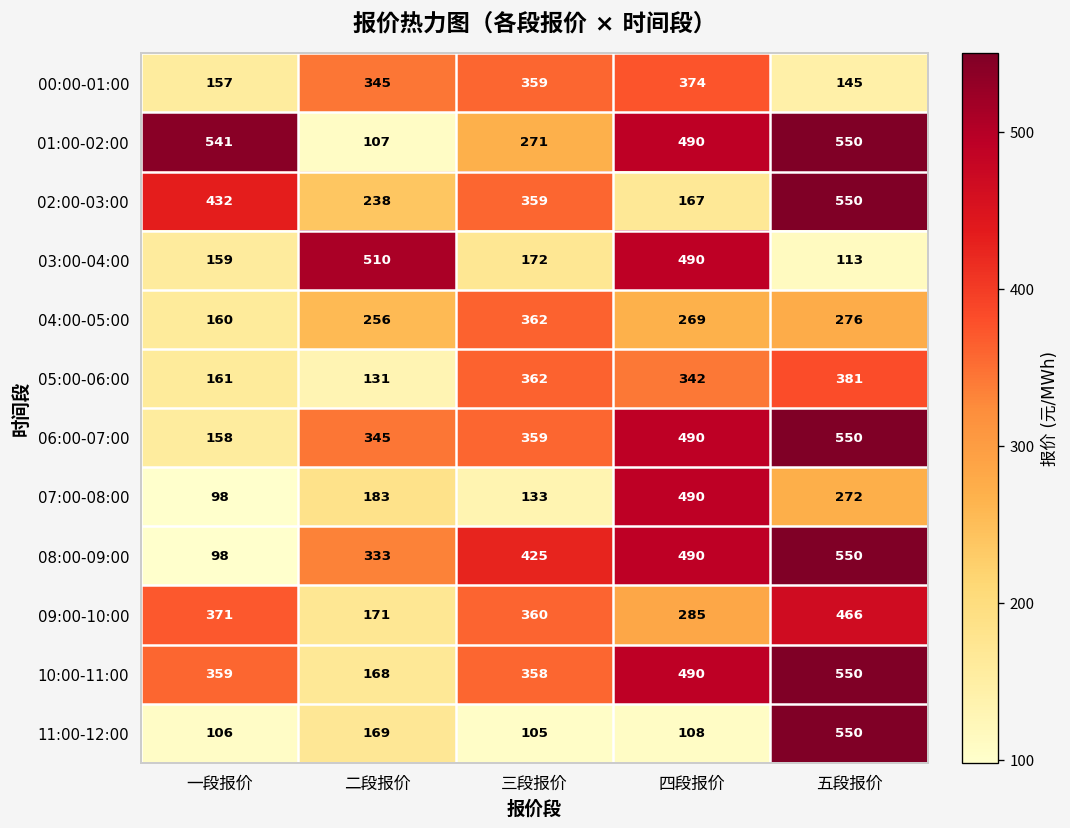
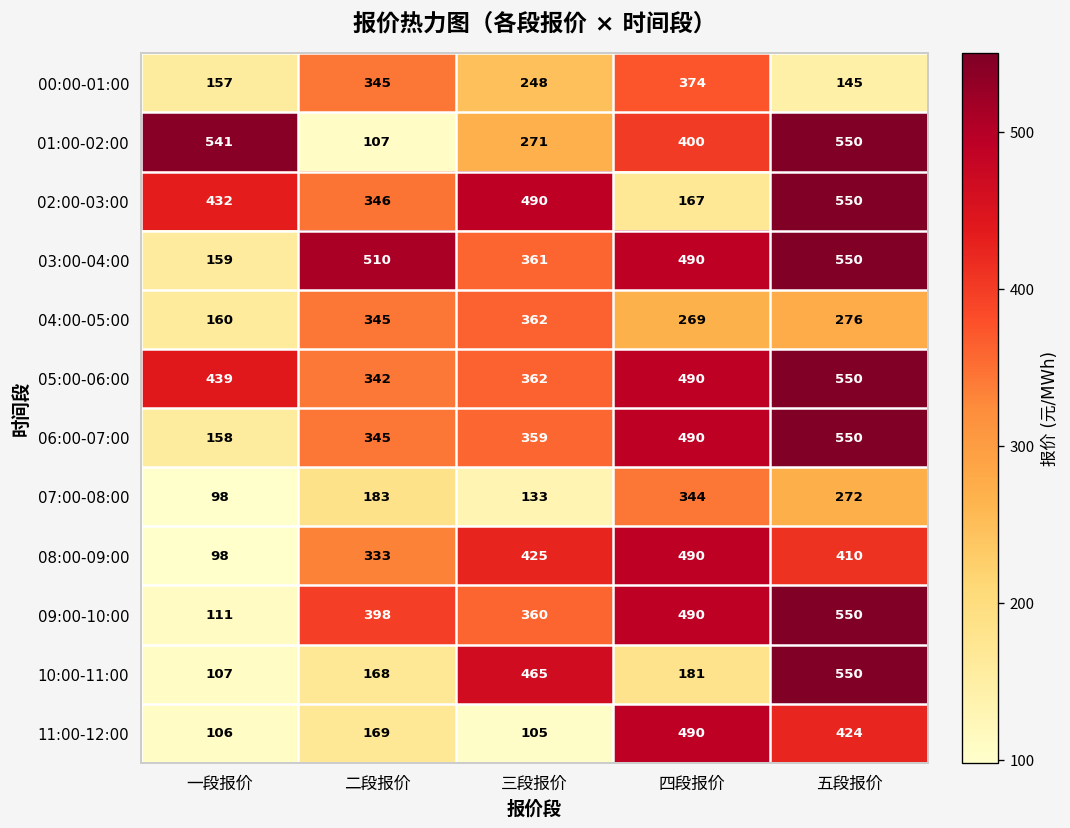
  {
    "00:00-01:00": {
      "一段报价": 157,
      "二段报价": 345,
-     "三段报价": 359,
+     "三段报价": 248,
      "四段报价": 374,
      "五段报价": 145
    },
    "01:00-02:00": {
      "一段报价": 541,
      "二段报价": 107,
      "三段报价": 271,
-     "四段报价": 490,
+     "四段报价": 400,
      "五段报价": 550
    },
    "02:00-03:00": {
      "一段报价": 432,
-     "二段报价": 238,
-     "三段报价": 359,
+     "二段报价": 346,
+     "三段报价": 490,
      "四段报价": 167,
      "五段报价": 550
    },
    "03:00-04:00": {
      "一段报价": 159,
      "二段报价": 510,
-     "三段报价": 172,
+     "三段报价": 361,
      "四段报价": 490,
-     "五段报价": 113
+     "五段报价": 550
    },
    "04:00-05:00": {
      "一段报价": 160,
-     "二段报价": 256,
+     "二段报价": 345,
      "三段报价": 362,
      "四段报价": 269,
      "五段报价": 276
    },
    "05:00-06:00": {
-     "一段报价": 161,
-     "二段报价": 131,
+     "一段报价": 439,
+     "二段报价": 342,
      "三段报价": 362,
-     "四段报价": 342,
-     "五段报价": 381
+     "四段报价": 490,
+     "五段报价": 550
    },
    "06:00-07:00": {
      "一段报价": 158,
      "二段报价": 345,
      "三段报价": 359,
      "四段报价": 490,
      "五段报价": 550
    },
    "07:00-08:00": {
      "一段报价": 98,
      "二段报价": 183,
      "三段报价": 133,
-     "四段报价": 490,
+     "四段报价": 344,
      "五段报价": 272
    },
    "08:00-09:00": {
      "一段报价": 98,
      "二段报价": 333,
      "三段报价": 425,
      "四段报价": 490,
-     "五段报价": 550
+     "五段报价": 410
    },
    "09:00-10:00": {
-     "一段报价": 371,
-     "二段报价": 171,
+     "一段报价": 111,
+     "二段报价": 398,
      "三段报价": 360,
-     "四段报价": 285,
-     "五段报价": 466
+     "四段报价": 490,
+     "五段报价": 550
    },
    "10:00-11:00": {
-     "一段报价": 359,
+     "一段报价": 107,
      "二段报价": 168,
-     "三段报价": 358,
-     "四段报价": 490,
+     "三段报价": 465,
+     "四段报价": 181,
      "五段报价": 550
    },
    "11:00-12:00": {
      "一段报价": 106,
      "二段报价": 169,
      "三段报价": 105,
-     "四段报价": 108,
-     "五段报价": 550
+     "四段报价": 490,
+     "五段报价": 424
    }
  }
